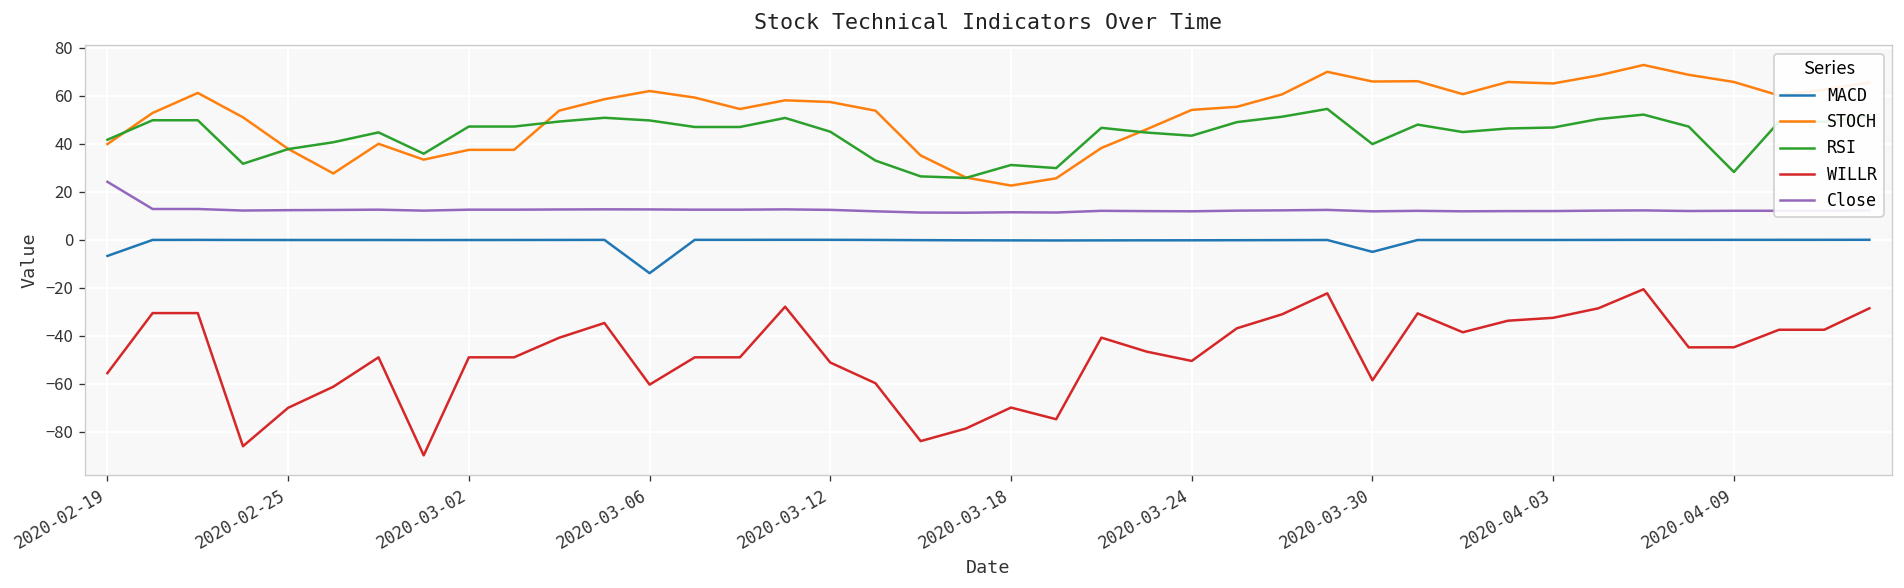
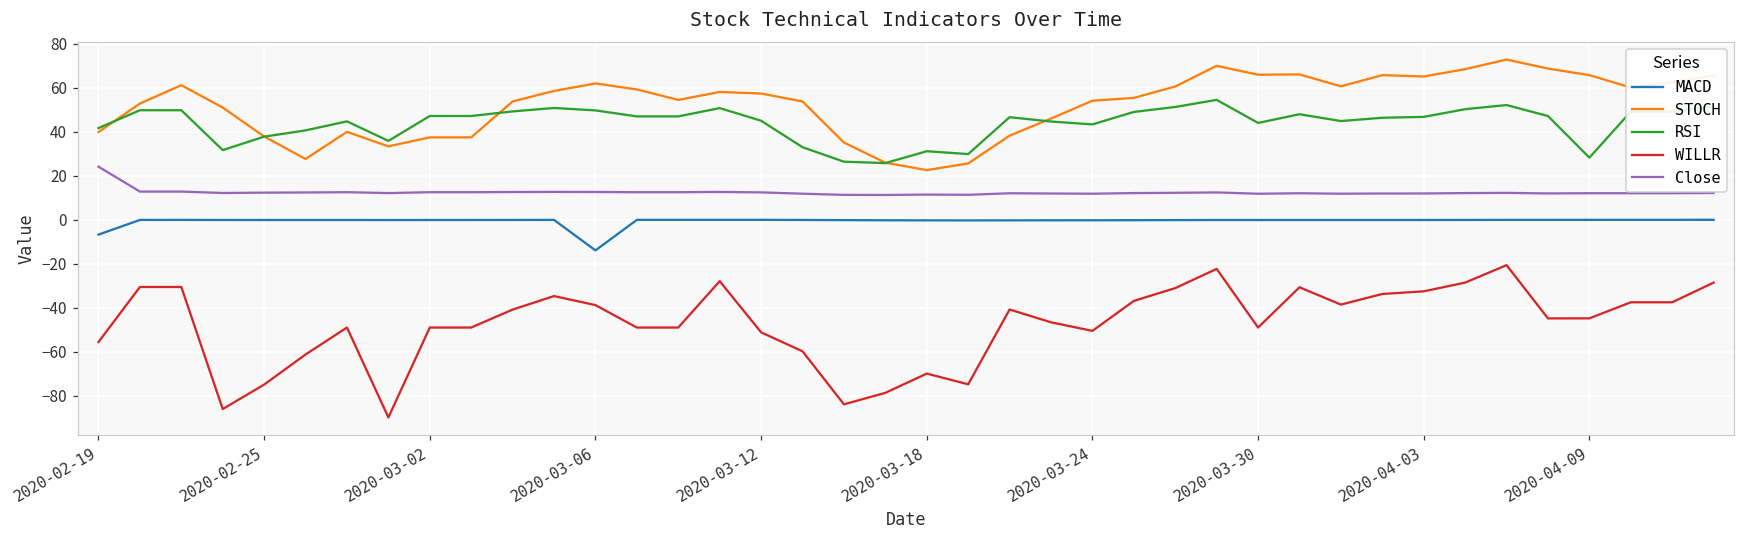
  {
    "MACD": {
      "2020-02-19": -7,
      "2020-02-25": 0,
      "2020-03-02": 0,
      "2020-03-06": -14,
      "2020-03-12": 0,
      "2020-03-18": 0,
      "2020-03-24": 0,
-     "2020-03-30": -5,
+     "2020-03-30": 0,
      "2020-04-03": 0,
      "2020-04-09": 0
    },
    "STOCH": {
      "2020-02-19": 40,
      "2020-03-02": 37,
      "2020-03-06": 62,
      "2020-03-12": 57,
      "2020-03-18": 23,
      "2020-03-24": 54,
      "2020-03-30": 66,
      "2020-04-03": 65,
      "2020-04-09": 66
    },
    "RSI": {
      "2020-02-19": 42,
      "2020-03-02": 47,
      "2020-03-06": 50,
      "2020-03-12": 45,
      "2020-03-18": 31,
      "2020-03-24": 43,
-     "2020-03-30": 40,
+     "2020-03-30": 44,
      "2020-04-03": 47,
      "2020-04-09": 28
    },
    "WILLR": {
      "2020-02-19": -56,
-     "2020-02-25": -70,
+     "2020-02-25": -75,
      "2020-03-02": -49,
-     "2020-03-06": -60,
+     "2020-03-06": -39,
      "2020-03-12": -51,
      "2020-03-18": -70,
      "2020-03-24": -50,
-     "2020-03-30": -59,
+     "2020-03-30": -49,
      "2020-04-03": -33,
      "2020-04-09": -45
    },
    "Close": {
      "2020-02-19": 24,
      "2020-02-25": 12,
      "2020-03-02": 13,
      "2020-03-06": 13,
      "2020-03-12": 12,
      "2020-03-18": 11,
      "2020-03-24": 12,
      "2020-03-30": 12,
      "2020-04-03": 12,
      "2020-04-09": 12
    }
  }
